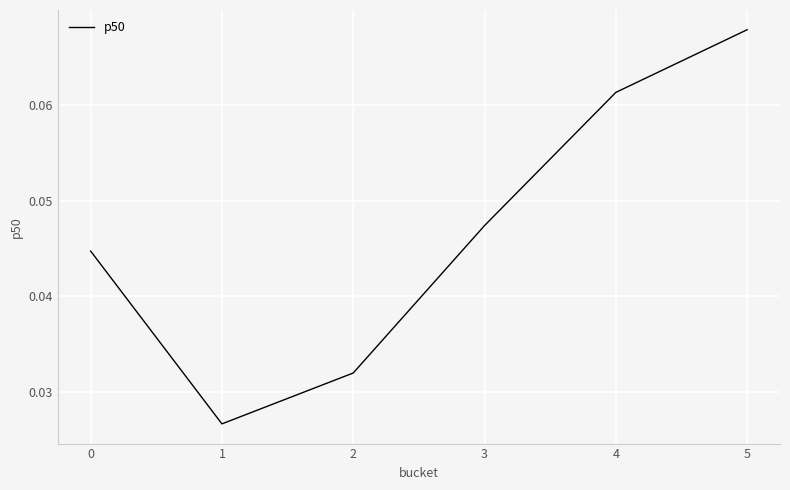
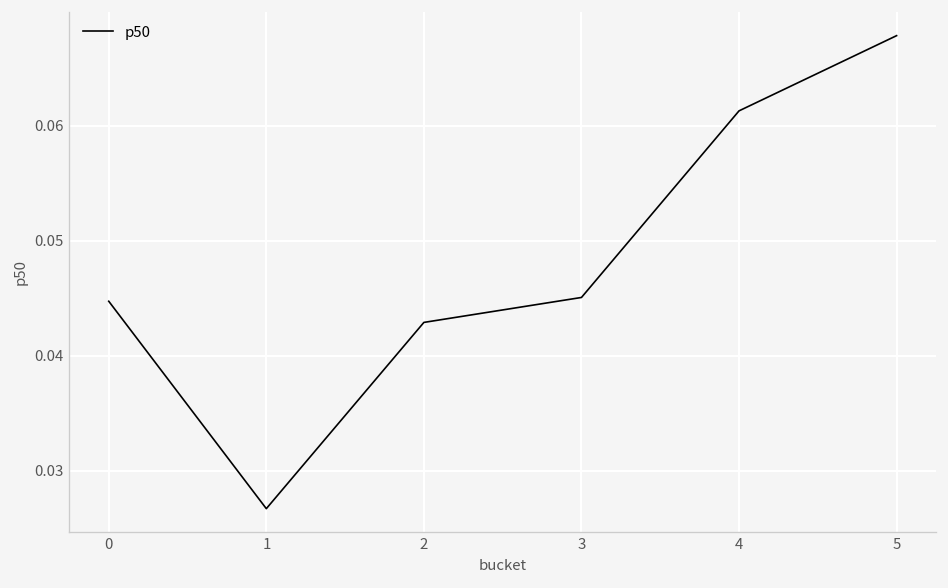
  {
    "0": 0.045,
    "1": 0.027,
-   "2": 0.032,
-   "3": 0.047,
+   "2": 0.043,
+   "3": 0.045,
    "4": 0.061,
    "5": 0.068
  }
